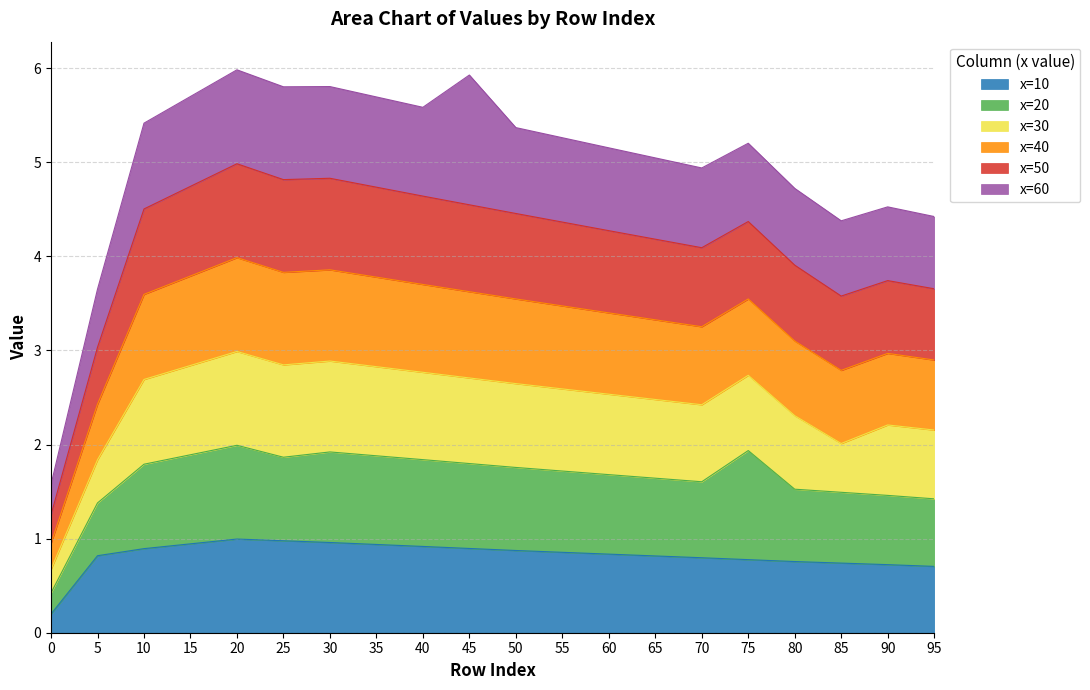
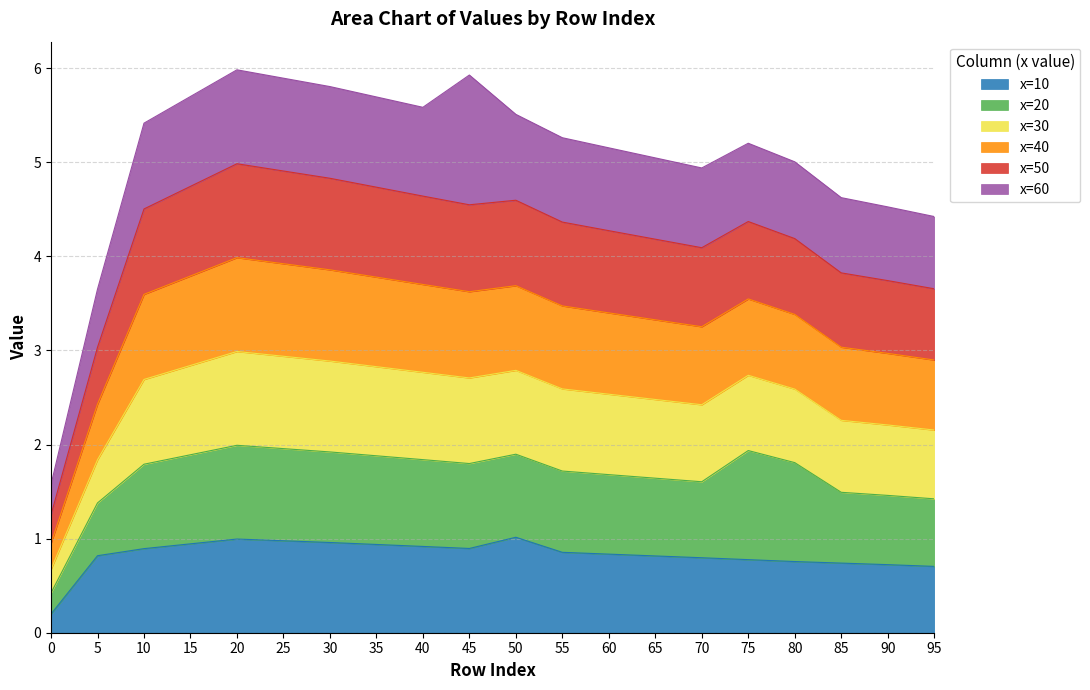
  {
    "x=10": {
      "0": 0.2,
      "5": 0.8,
      "10": 0.9,
      "15": 0.9,
      "20": 1.0,
      "25": 1.0,
      "30": 1.0,
      "35": 0.9,
      "40": 0.9,
      "45": 0.9,
-     "50": 0.9,
+     "50": 1.0,
      "55": 0.9,
      "60": 0.8,
      "65": 0.8,
      "70": 0.8,
      "75": 0.8,
      "80": 0.8,
      "85": 0.7,
      "90": 0.7,
      "95": 0.7
    },
    "x=20": {
      "0": 0.2,
      "5": 0.6,
      "10": 0.9,
      "15": 0.9,
      "20": 1.0,
-     "25": 0.9,
+     "25": 1.0,
      "30": 1.0,
      "35": 0.9,
      "40": 0.9,
      "45": 0.9,
      "50": 0.9,
      "55": 0.9,
      "60": 0.8,
      "65": 0.8,
      "70": 0.8,
      "75": 1.2,
-     "80": 0.8,
+     "80": 1.1,
      "85": 0.8,
      "90": 0.7,
      "95": 0.7
    },
    "x=30": {
      "0": 0.3,
      "5": 0.5,
      "10": 0.9,
      "15": 0.9,
      "20": 1.0,
      "25": 1.0,
      "30": 1.0,
      "35": 0.9,
      "40": 0.9,
      "45": 0.9,
      "50": 0.9,
      "55": 0.9,
      "60": 0.9,
      "65": 0.8,
      "70": 0.8,
      "75": 0.8,
      "80": 0.8,
-     "85": 0.5,
+     "85": 0.8,
      "90": 0.7,
      "95": 0.7
    },
    "x=40": {
      "0": 0.3,
      "5": 0.6,
      "10": 0.9,
      "15": 1.0,
      "20": 1.0,
      "25": 1.0,
      "30": 1.0,
      "35": 1.0,
      "40": 0.9,
      "45": 0.9,
      "50": 0.9,
      "55": 0.9,
      "60": 0.9,
      "65": 0.8,
      "70": 0.8,
      "75": 0.8,
      "80": 0.8,
      "85": 0.8,
      "90": 0.8,
      "95": 0.7
    },
    "x=50": {
      "0": 0.3,
      "5": 0.6,
      "10": 0.9,
      "15": 1.0,
      "20": 1.0,
      "25": 1.0,
      "30": 1.0,
      "35": 1.0,
      "40": 0.9,
      "45": 0.9,
      "50": 0.9,
      "55": 0.9,
      "60": 0.9,
      "65": 0.9,
      "70": 0.8,
      "75": 0.8,
      "80": 0.8,
      "85": 0.8,
      "90": 0.8,
      "95": 0.8
    },
    "x=60": {
      "0": 0.3,
      "5": 0.6,
      "10": 0.9,
      "15": 1.0,
      "20": 1.0,
      "25": 1.0,
      "30": 1.0,
      "35": 1.0,
      "40": 0.9,
      "45": 1.4,
      "50": 0.9,
      "55": 0.9,
      "60": 0.9,
      "65": 0.9,
      "70": 0.8,
      "75": 0.8,
      "80": 0.8,
      "85": 0.8,
      "90": 0.8,
      "95": 0.8
    }
  }
